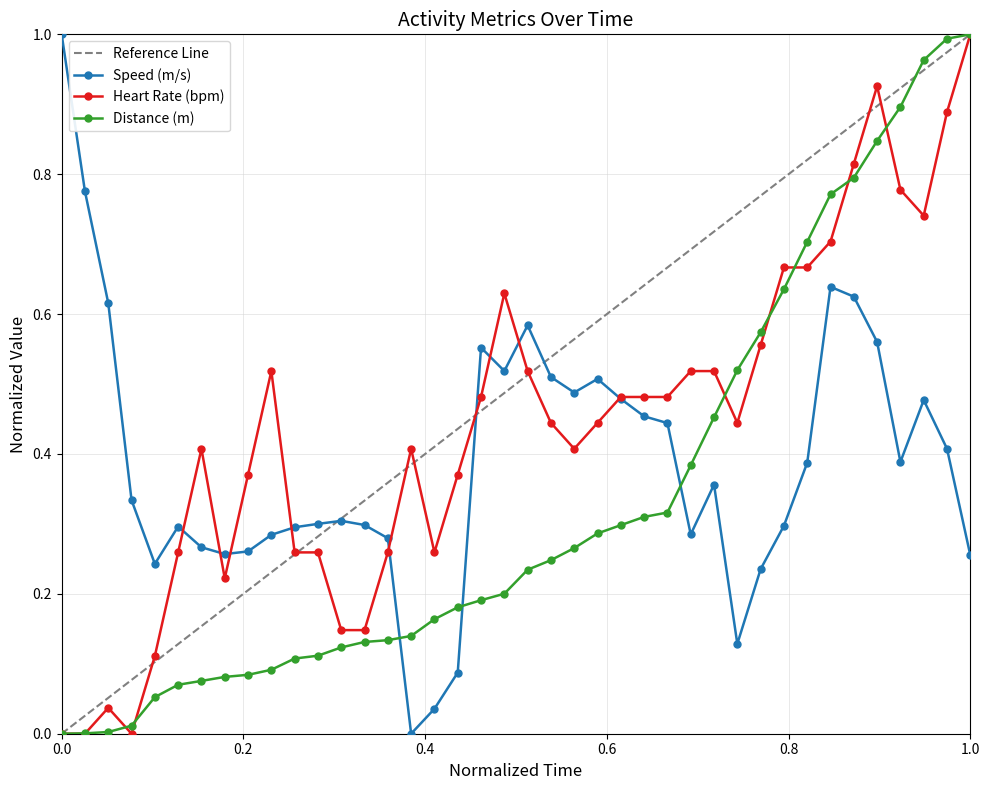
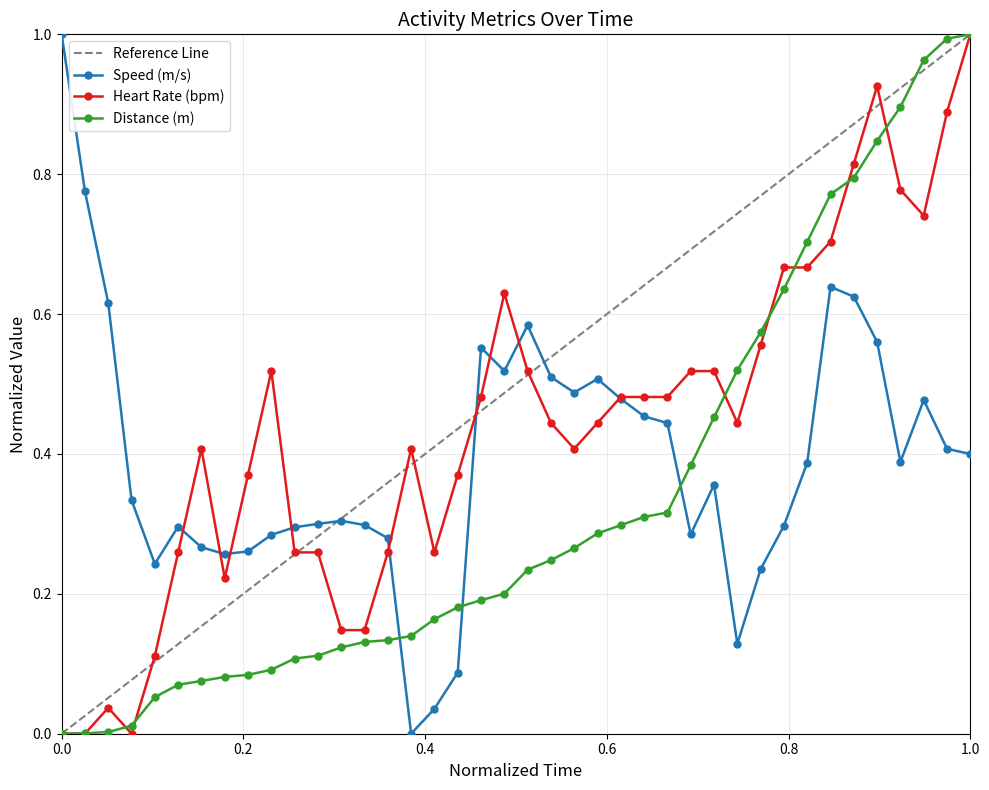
  {
    "Speed (m/s)": {
      "0.0": 1.00,
-     "1.0": 0.26
+     "1.0": 0.40
    }
  }
